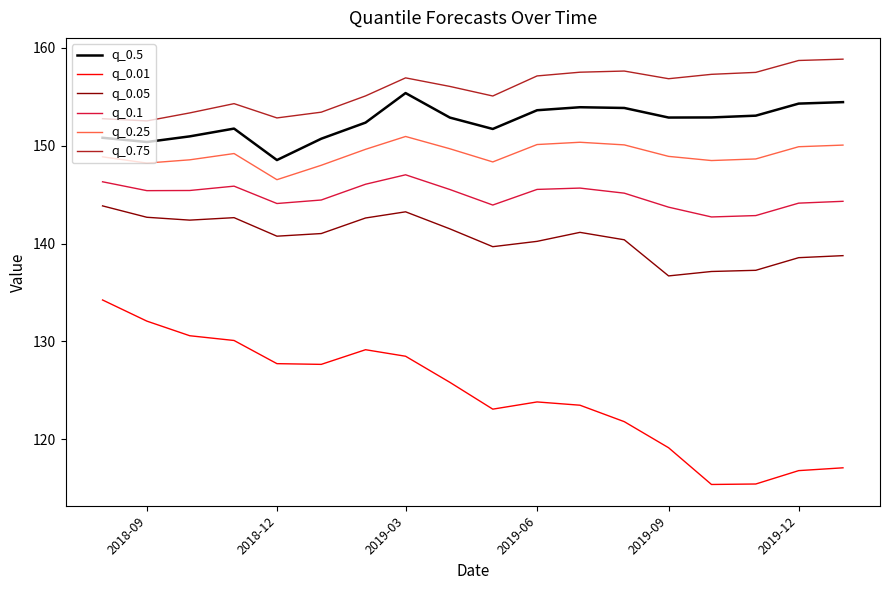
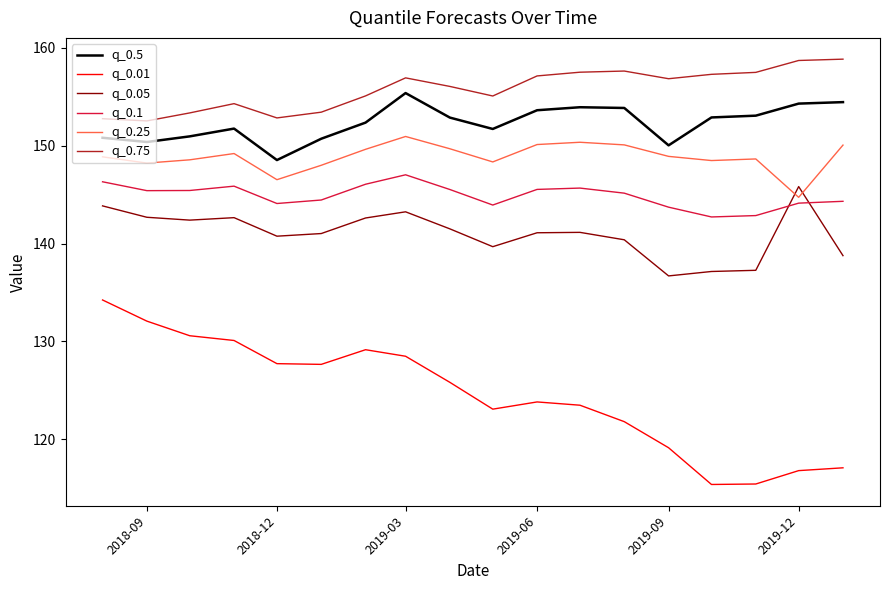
  {
    "q_0.5": {
      "2018-12": 149,
      "2019-03": 155,
      "2019-06": 154,
-     "2019-09": 153,
+     "2019-09": 150,
      "2019-12": 154
    },
    "q_0.01": {
      "2018-09": 132,
      "2018-12": 128,
      "2019-03": 128,
      "2019-06": 124,
      "2019-09": 119,
      "2019-12": 117
    },
    "q_0.05": {
      "2018-09": 143,
      "2018-12": 141,
      "2019-03": 143,
-     "2019-06": 140,
+     "2019-06": 141,
      "2019-09": 137,
-     "2019-12": 139
+     "2019-12": 146
    },
    "q_0.25": {
      "2018-12": 147,
      "2019-03": 151,
      "2019-06": 150,
      "2019-09": 149,
-     "2019-12": 150
+     "2019-12": 145
    }
  }
